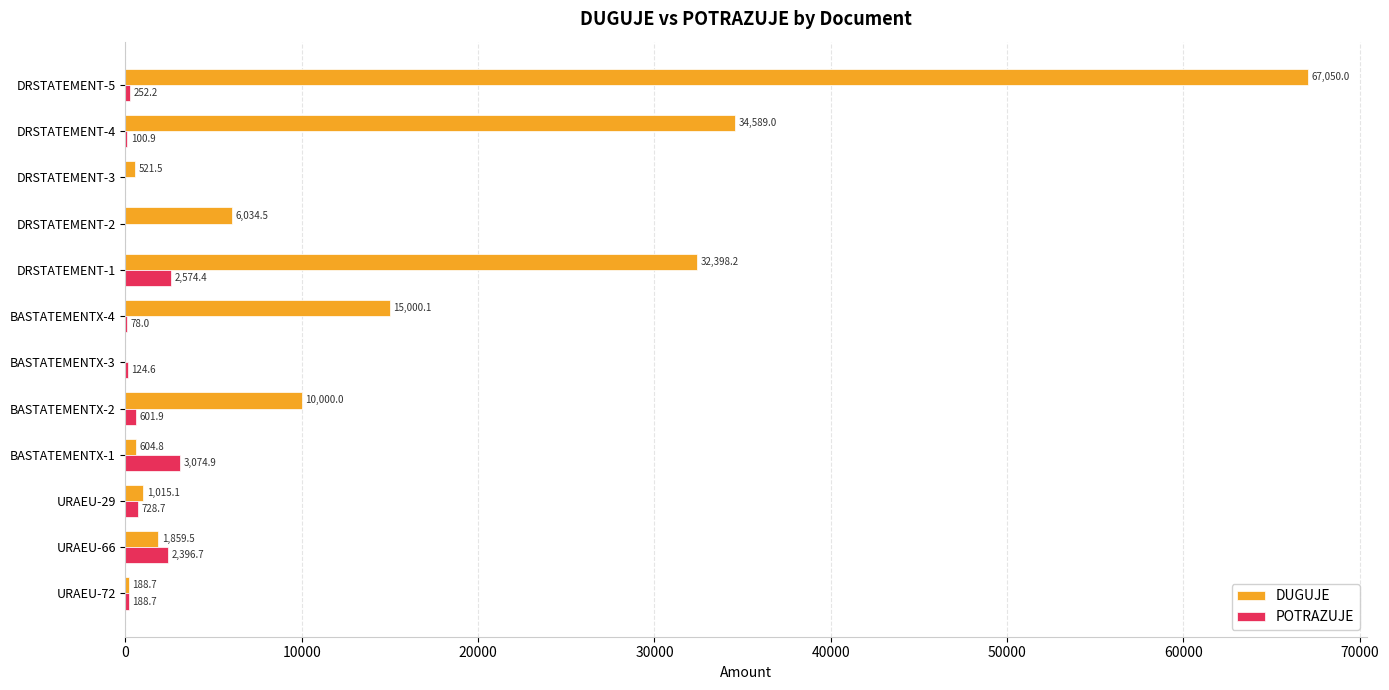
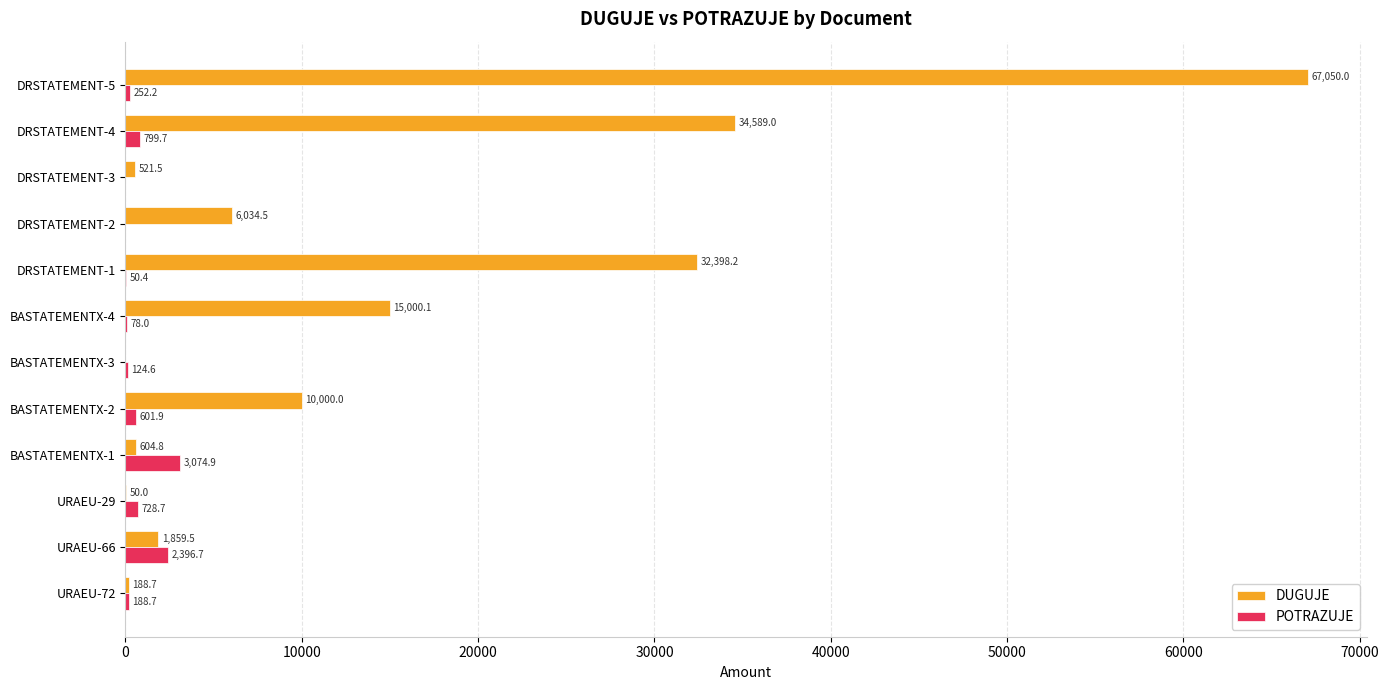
  {
    "DUGUJE": {
      "DRSTATEMENT-5": "67,050.0",
      "DRSTATEMENT-4": "34,589.0",
      "DRSTATEMENT-3": "521.5",
      "DRSTATEMENT-2": "6,034.5",
      "DRSTATEMENT-1": "32,398.2",
      "BASTATEMENTX-4": "15,000.1",
      "BASTATEMENTX-2": "10,000.0",
      "BASTATEMENTX-1": "604.8",
-     "URAEU-29": "1,015.1",
+     "URAEU-29": "50.0",
      "URAEU-66": "1,859.5",
      "URAEU-72": "188.7"
    },
    "POTRAZUJE": {
      "DRSTATEMENT-5": "252.2",
-     "DRSTATEMENT-4": "100.9",
-     "DRSTATEMENT-1": "2,574.4",
+     "DRSTATEMENT-4": "799.7",
+     "DRSTATEMENT-1": "50.4",
      "BASTATEMENTX-4": "78.0",
      "BASTATEMENTX-3": "124.6",
      "BASTATEMENTX-2": "601.9",
      "BASTATEMENTX-1": "3,074.9",
      "URAEU-29": "728.7",
      "URAEU-66": "2,396.7",
      "URAEU-72": "188.7"
    }
  }
